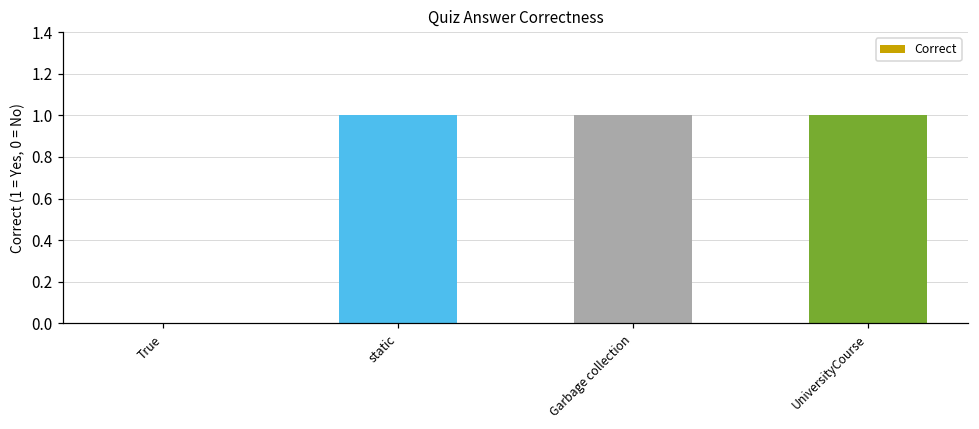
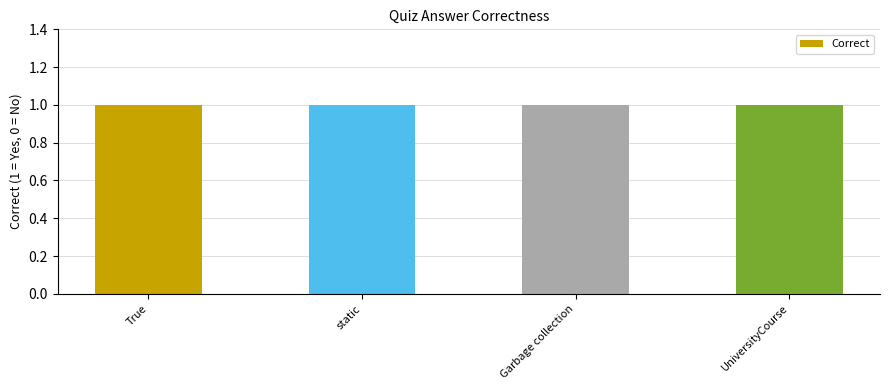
  {
-   "True": 0,
+   "True": 1,
    "static": 1,
    "Garbage collection": 1,
    "UniversityCourse": 1
  }
